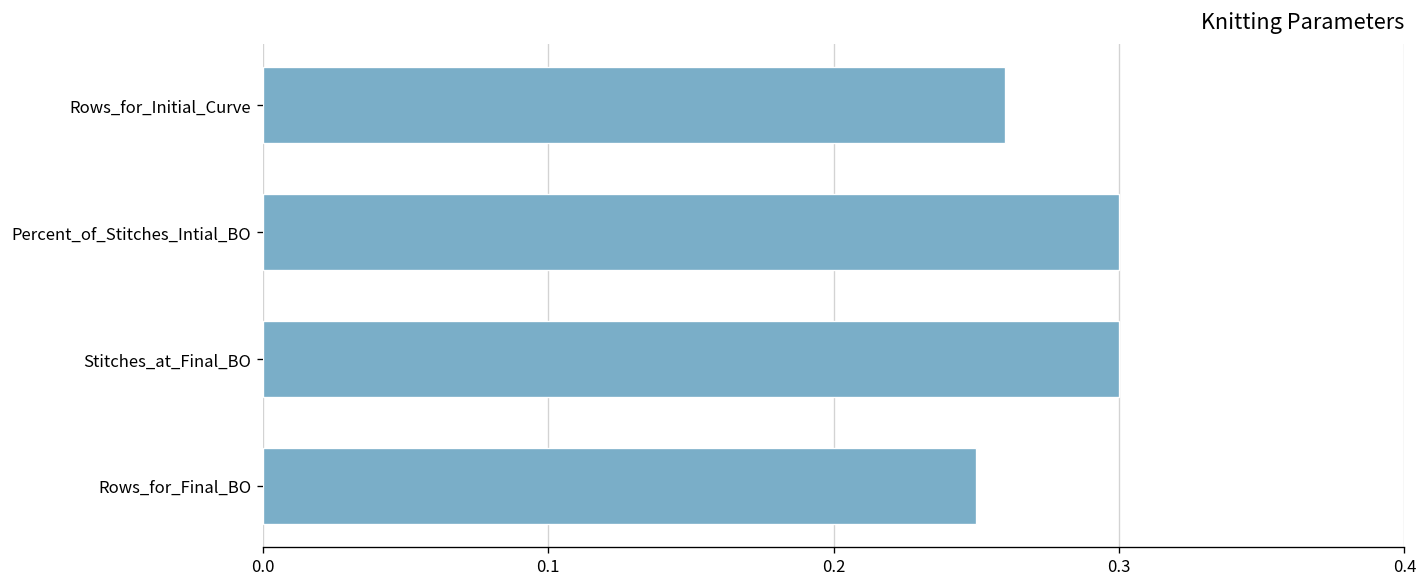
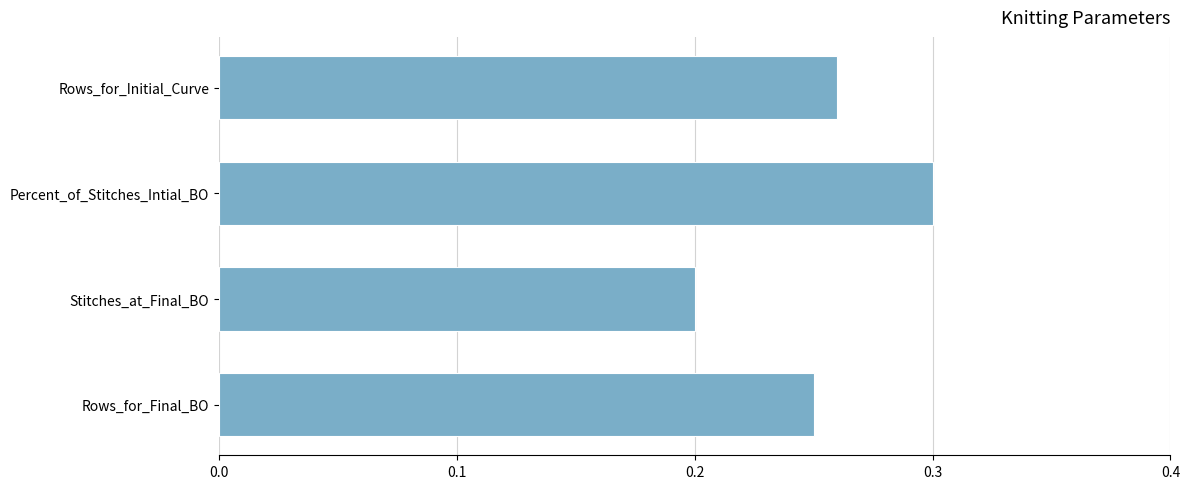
  {
    "Rows_for_Initial_Curve": 0.260,
    "Percent_of_Stitches_Intial_BO": 0.3,
-   "Stitches_at_Final_BO": 0.3,
+   "Stitches_at_Final_BO": 0.2,
    "Rows_for_Final_BO": 0.250
  }
